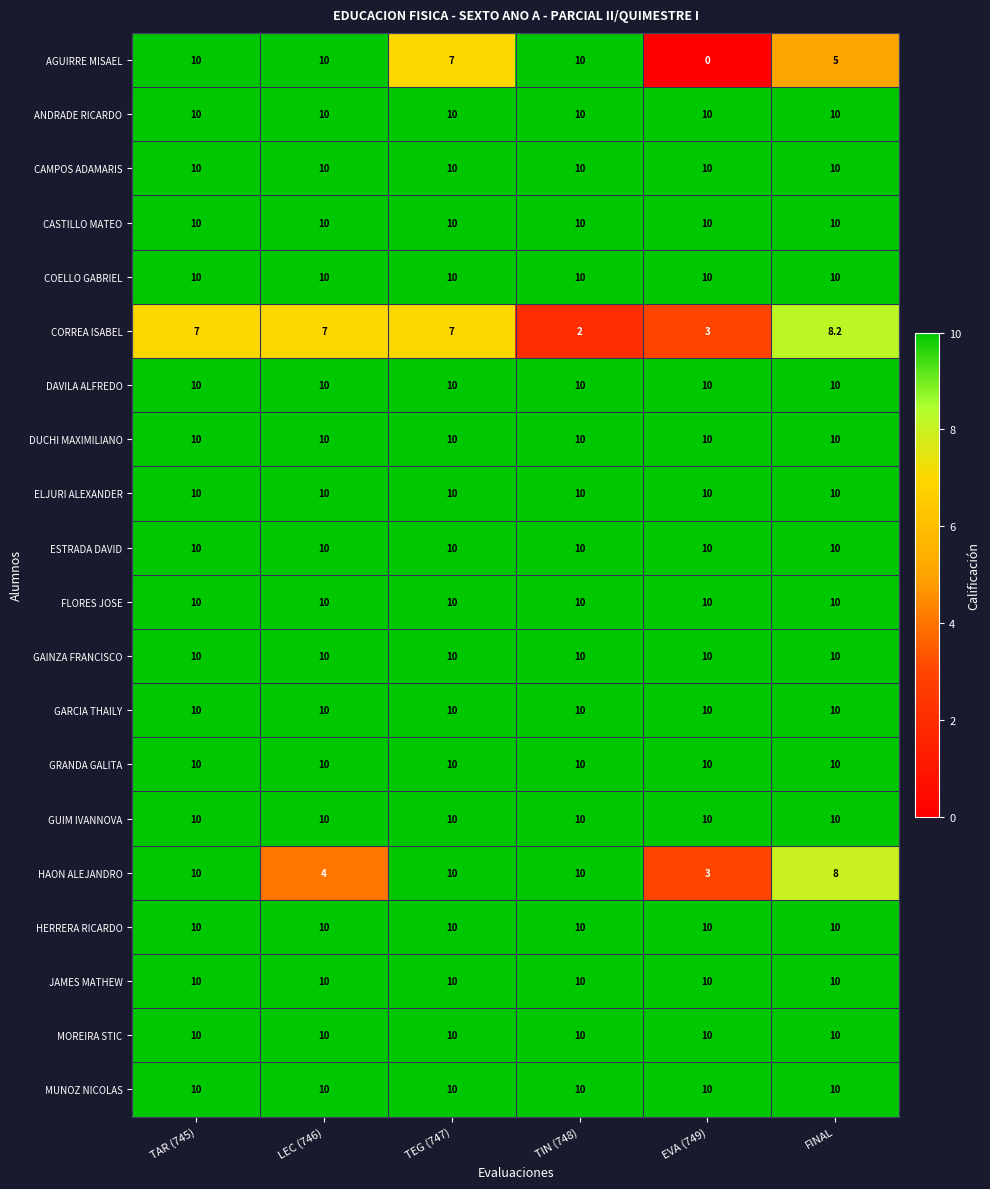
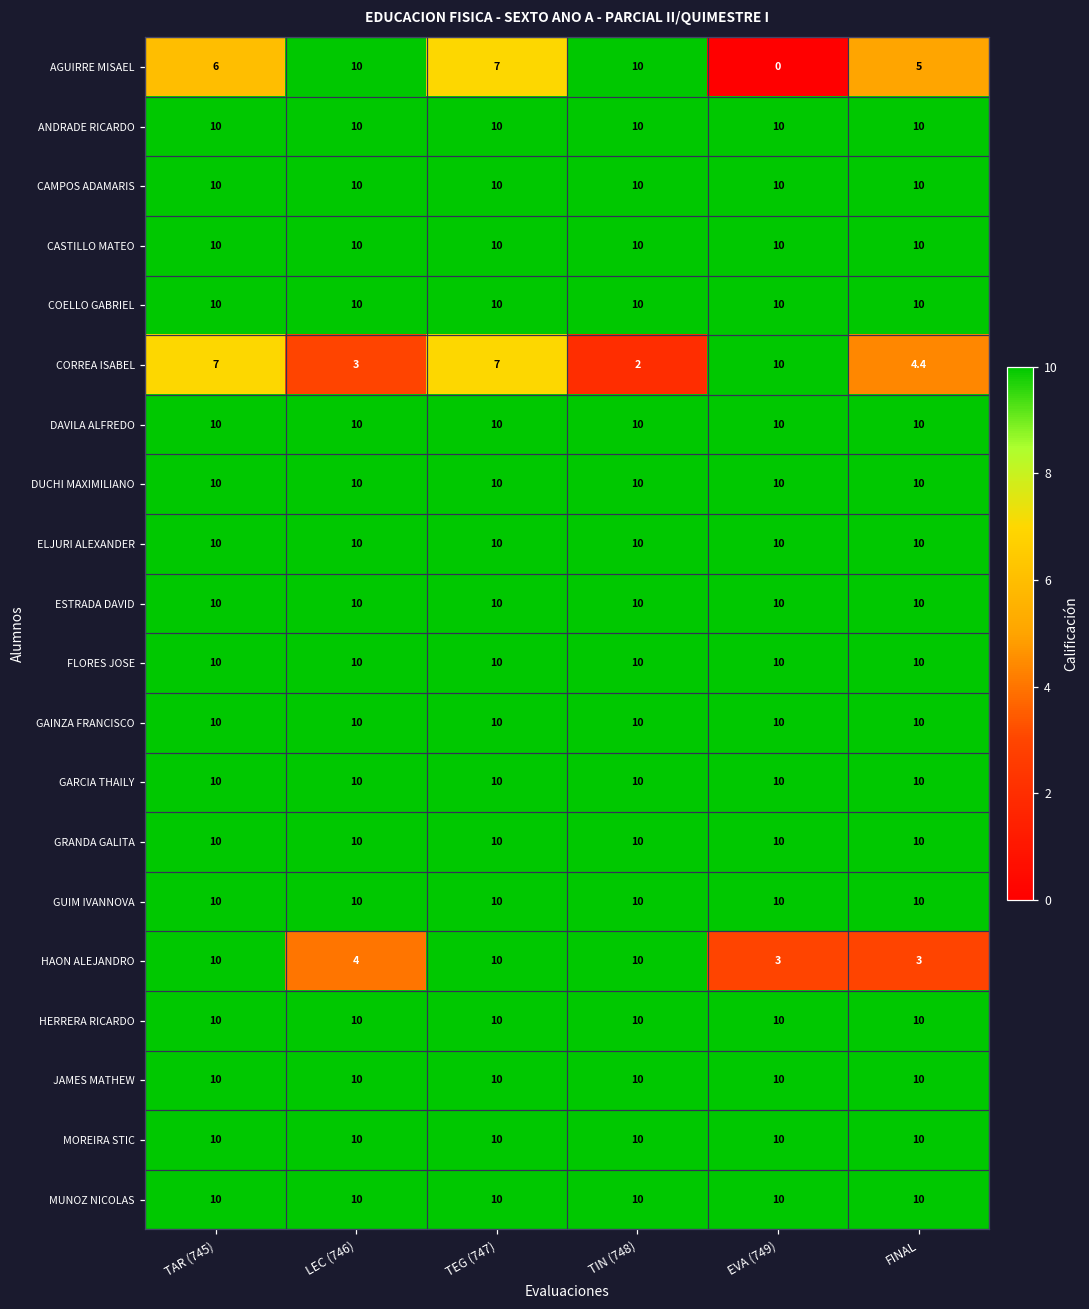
  {
    "AGUIRRE MISAEL": {
-     "TAR (745)": 10,
+     "TAR (745)": 6,
      "LEC (746)": 10,
      "TEG (747)": 7,
      "TIN (748)": 10,
      "EVA (749)": 0,
      "FINAL": 5
    },
    "ANDRADE RICARDO": {
      "TAR (745)": 10,
      "LEC (746)": 10,
      "TEG (747)": 10,
      "TIN (748)": 10,
      "EVA (749)": 10,
      "FINAL": 10
    },
    "CAMPOS ADAMARIS": {
      "TAR (745)": 10,
      "LEC (746)": 10,
      "TEG (747)": 10,
      "TIN (748)": 10,
      "EVA (749)": 10,
      "FINAL": 10
    },
    "CASTILLO MATEO": {
      "TAR (745)": 10,
      "LEC (746)": 10,
      "TEG (747)": 10,
      "TIN (748)": 10,
      "EVA (749)": 10,
      "FINAL": 10
    },
    "COELLO GABRIEL": {
      "TAR (745)": 10,
      "LEC (746)": 10,
      "TEG (747)": 10,
      "TIN (748)": 10,
      "EVA (749)": 10,
      "FINAL": 10
    },
    "CORREA ISABEL": {
      "TAR (745)": 7,
-     "LEC (746)": 7,
+     "LEC (746)": 3,
      "TEG (747)": 7,
      "TIN (748)": 2,
-     "EVA (749)": 3,
-     "FINAL": 8.2
+     "EVA (749)": 10,
+     "FINAL": 4.4
    },
    "DAVILA ALFREDO": {
      "TAR (745)": 10,
      "LEC (746)": 10,
      "TEG (747)": 10,
      "TIN (748)": 10,
      "EVA (749)": 10,
      "FINAL": 10
    },
    "DUCHI MAXIMILIANO": {
      "TAR (745)": 10,
      "LEC (746)": 10,
      "TEG (747)": 10,
      "TIN (748)": 10,
      "EVA (749)": 10,
      "FINAL": 10
    },
    "ELJURI ALEXANDER": {
      "TAR (745)": 10,
      "LEC (746)": 10,
      "TEG (747)": 10,
      "TIN (748)": 10,
      "EVA (749)": 10,
      "FINAL": 10
    },
    "ESTRADA DAVID": {
      "TAR (745)": 10,
      "LEC (746)": 10,
      "TEG (747)": 10,
      "TIN (748)": 10,
      "EVA (749)": 10,
      "FINAL": 10
    },
    "FLORES JOSE": {
      "TAR (745)": 10,
      "LEC (746)": 10,
      "TEG (747)": 10,
      "TIN (748)": 10,
      "EVA (749)": 10,
      "FINAL": 10
    },
    "GAINZA FRANCISCO": {
      "TAR (745)": 10,
      "LEC (746)": 10,
      "TEG (747)": 10,
      "TIN (748)": 10,
      "EVA (749)": 10,
      "FINAL": 10
    },
    "GARCIA THAILY": {
      "TAR (745)": 10,
      "LEC (746)": 10,
      "TEG (747)": 10,
      "TIN (748)": 10,
      "EVA (749)": 10,
      "FINAL": 10
    },
    "GRANDA GALITA": {
      "TAR (745)": 10,
      "LEC (746)": 10,
      "TEG (747)": 10,
      "TIN (748)": 10,
      "EVA (749)": 10,
      "FINAL": 10
    },
    "GUIM IVANNOVA": {
      "TAR (745)": 10,
      "LEC (746)": 10,
      "TEG (747)": 10,
      "TIN (748)": 10,
      "EVA (749)": 10,
      "FINAL": 10
    },
    "HAON ALEJANDRO": {
      "TAR (745)": 10,
      "LEC (746)": 4,
      "TEG (747)": 10,
      "TIN (748)": 10,
      "EVA (749)": 3,
-     "FINAL": 8
+     "FINAL": 3
    },
    "HERRERA RICARDO": {
      "TAR (745)": 10,
      "LEC (746)": 10,
      "TEG (747)": 10,
      "TIN (748)": 10,
      "EVA (749)": 10,
      "FINAL": 10
    },
    "JAMES MATHEW": {
      "TAR (745)": 10,
      "LEC (746)": 10,
      "TEG (747)": 10,
      "TIN (748)": 10,
      "EVA (749)": 10,
      "FINAL": 10
    },
    "MOREIRA STIC": {
      "TAR (745)": 10,
      "LEC (746)": 10,
      "TEG (747)": 10,
      "TIN (748)": 10,
      "EVA (749)": 10,
      "FINAL": 10
    },
    "MUNOZ NICOLAS": {
      "TAR (745)": 10,
      "LEC (746)": 10,
      "TEG (747)": 10,
      "TIN (748)": 10,
      "EVA (749)": 10,
      "FINAL": 10
    }
  }
